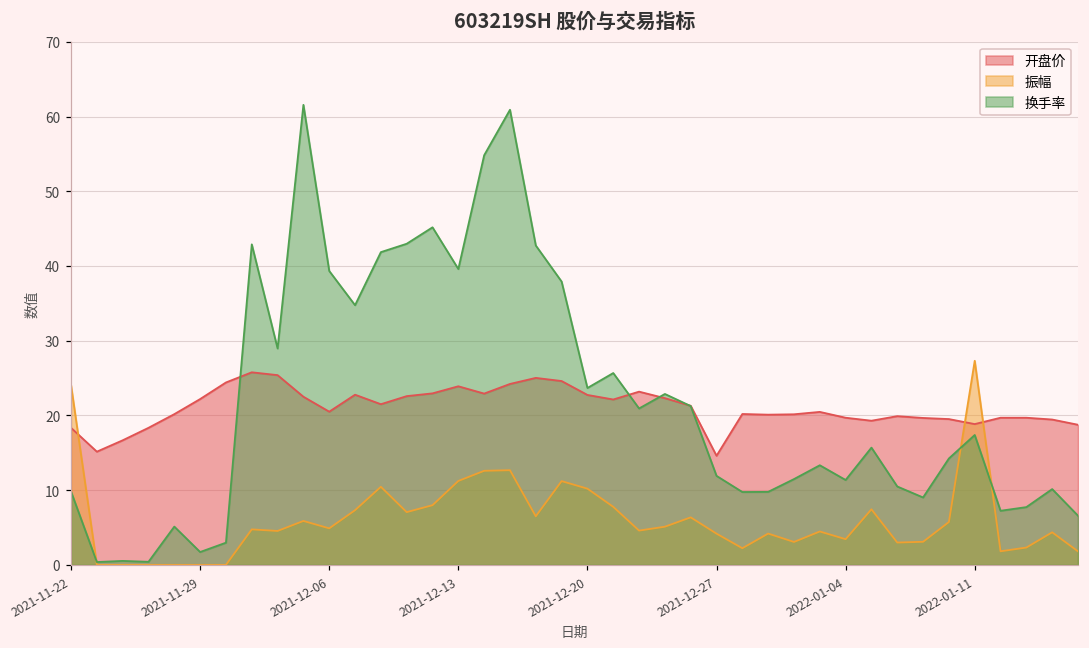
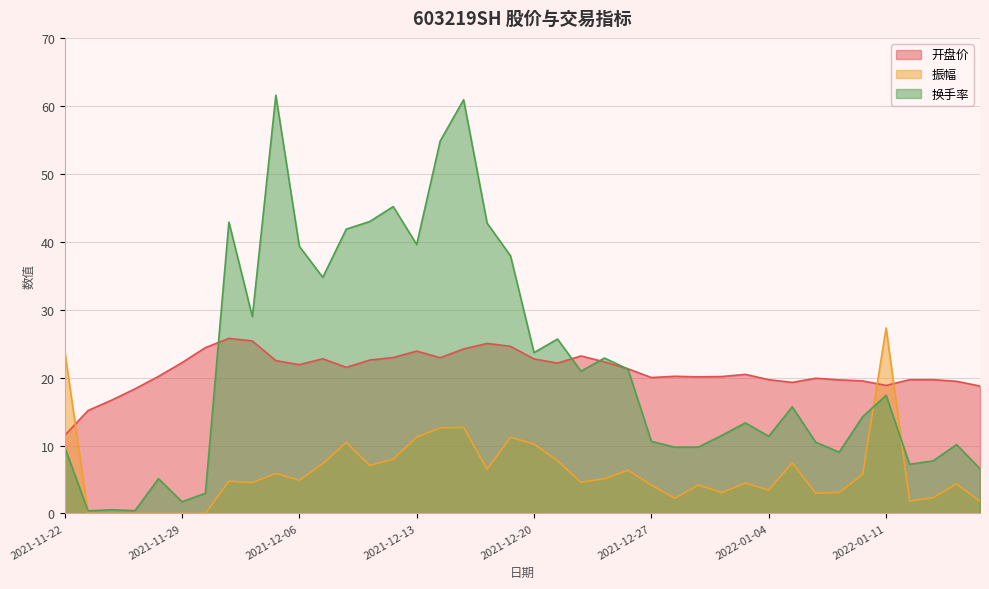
  {
    "开盘价": {
-     "2021-11-22": 18,
+     "2021-11-22": 11,
      "2021-11-29": 22,
-     "2021-12-06": 21,
+     "2021-12-06": 22,
      "2021-12-13": 24,
      "2021-12-20": 23,
-     "2021-12-27": 15,
+     "2021-12-27": 20,
      "2022-01-04": 20,
      "2022-01-11": 19
    },
    "振幅": {
      "2021-11-22": 24,
      "2021-11-29": 0,
      "2021-12-06": 5,
      "2021-12-13": 11,
      "2021-12-20": 10,
      "2021-12-27": 4,
      "2022-01-04": 3,
      "2022-01-11": 27
    },
    "换手率": {
      "2021-11-22": 10,
      "2021-11-29": 2,
      "2021-12-06": 39,
      "2021-12-13": 40,
      "2021-12-20": 24,
-     "2021-12-27": 12,
+     "2021-12-27": 11,
      "2022-01-04": 11,
      "2022-01-11": 17
    }
  }
